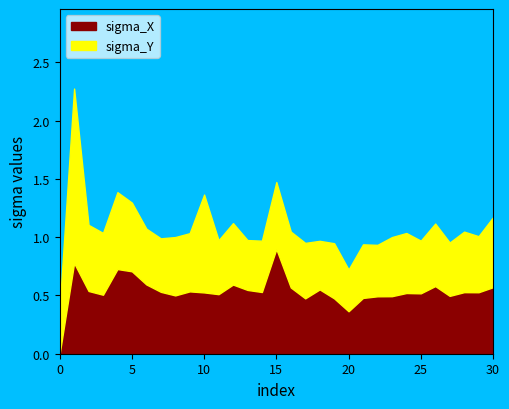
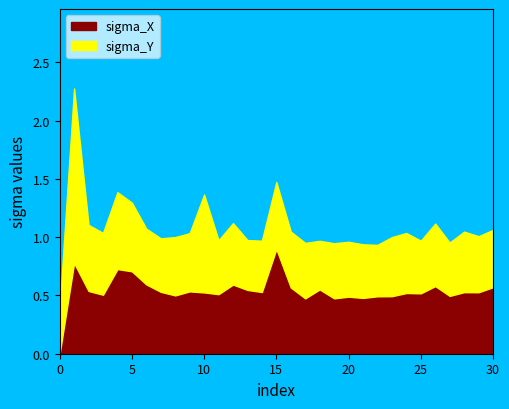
  {
    "sigma_X": {
-     "20": 0.36
+     "20": 0.49
    },
    "sigma_Y": {
      "0": 0.40,
      "5": 0.59,
      "10": 0.84,
      "15": 0.58,
-     "20": 0.36,
+     "20": 0.47,
      "25": 0.45,
-     "30": 0.60
+     "30": 0.49
    }
  }
